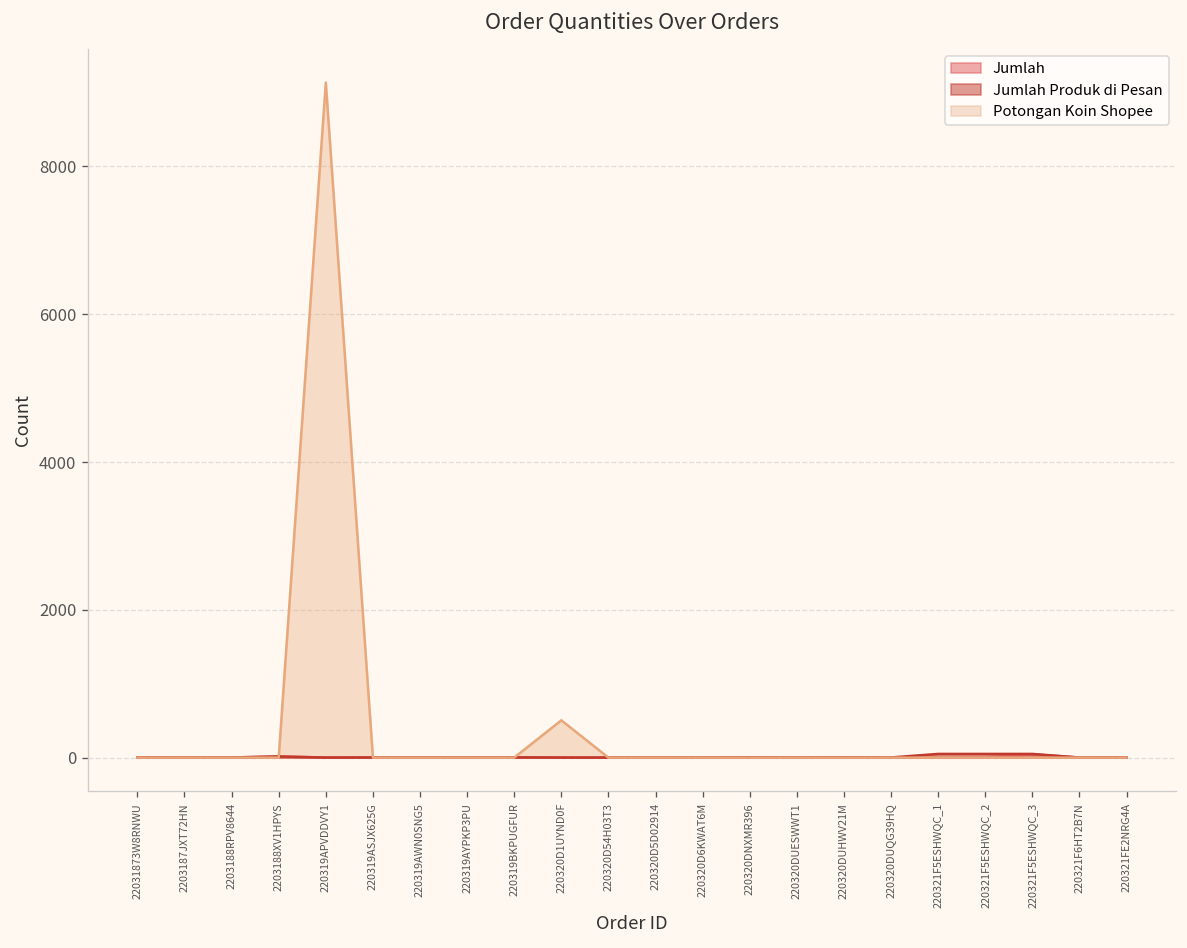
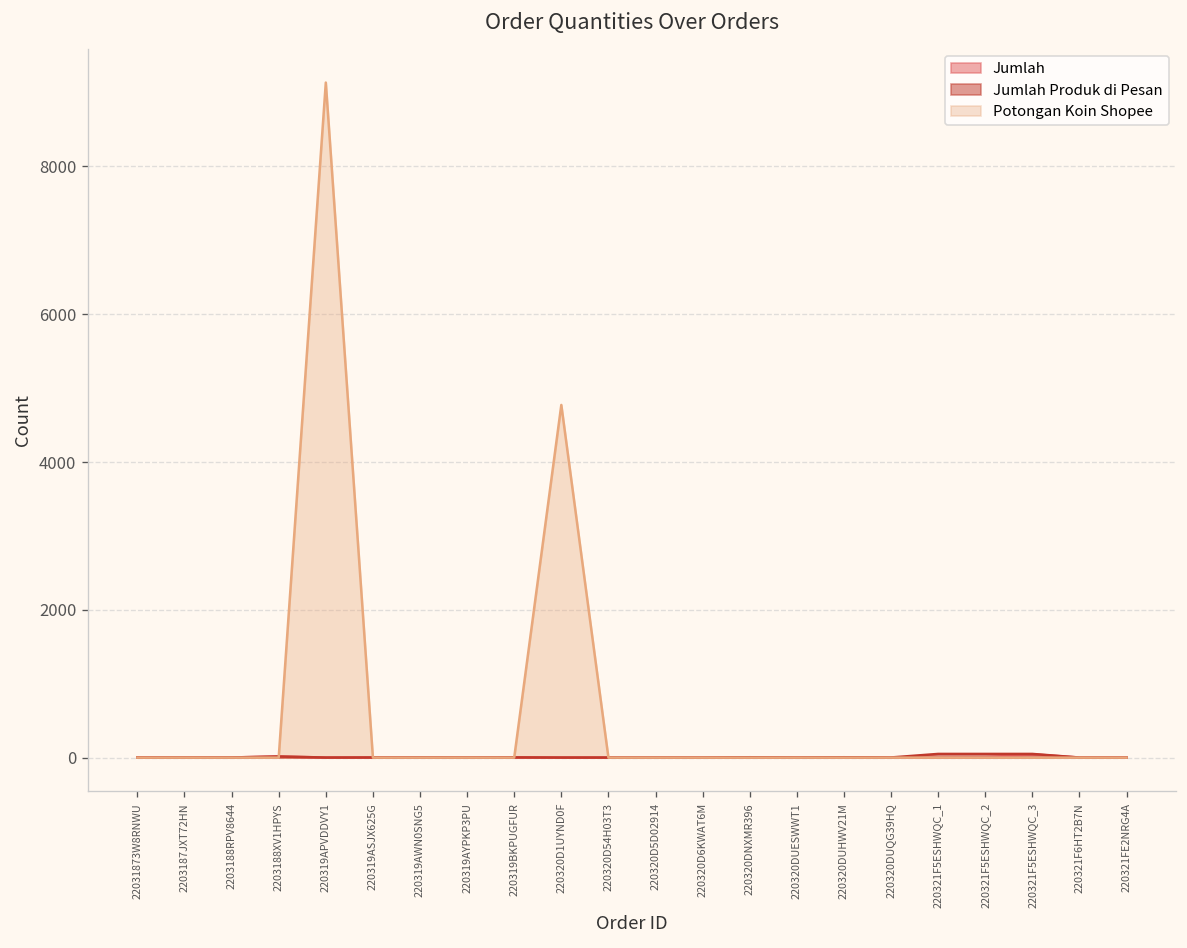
  {
    "Potongan Koin Shopee": {
      "220319APVDDVY1": 9100,
-     "220320D1UYND0F": 500,
+     "220320D1UYND0F": 4800,
      "220321F5ESHWQC_3": 0
    }
  }
